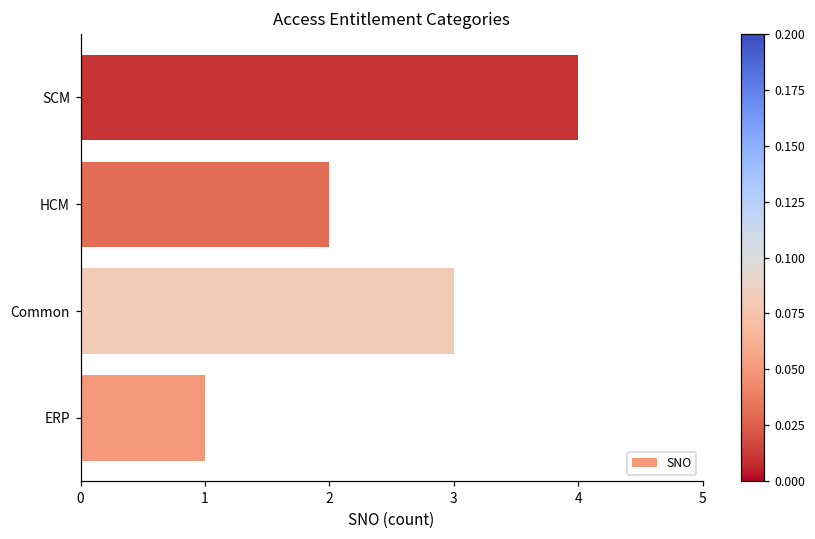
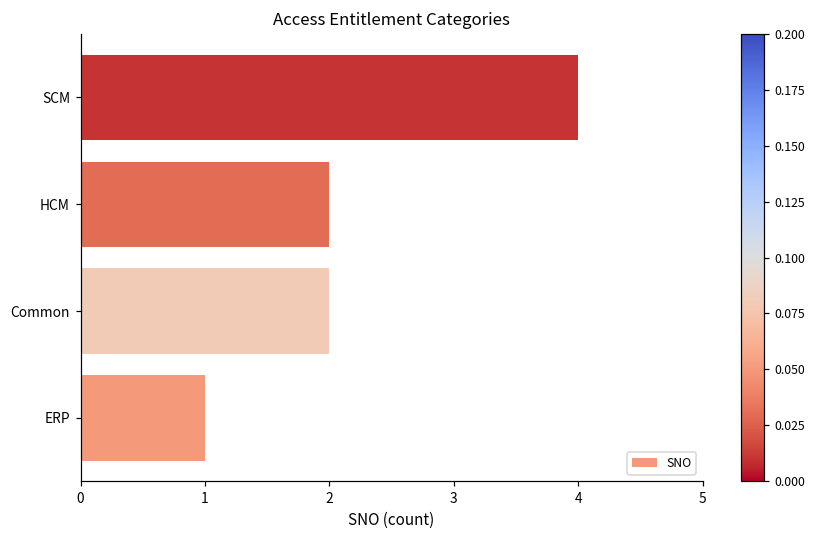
  {
    "SCM": 4,
    "HCM": 2,
-   "Common": 3,
+   "Common": 2,
    "ERP": 1
  }
